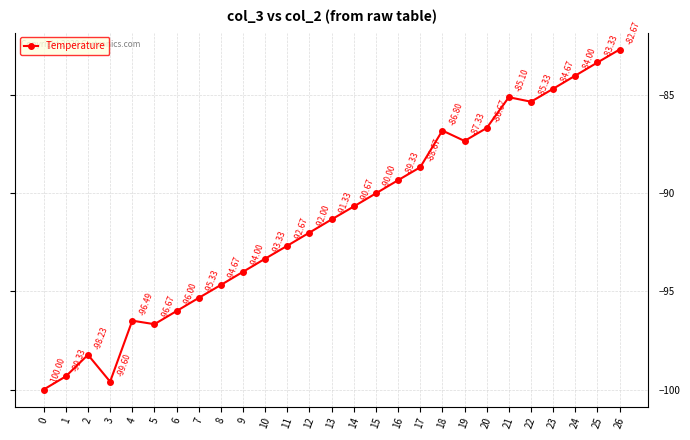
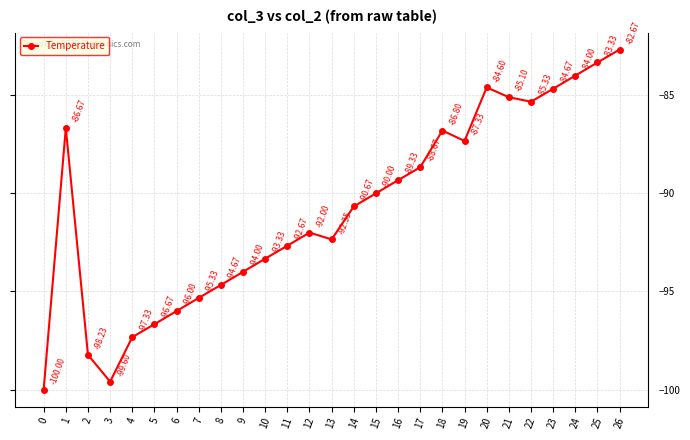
  {
-   "1": -99.33,
+   "1": -86.67,
    "2": -98.23,
    "3": -99.60,
-   "4": -96.49,
-   "13": -91.33,
+   "4": -97.33,
+   "13": -92.35,
    "17": -88.67,
    "18": -86.80,
-   "20": -86.67,
+   "20": -84.60,
    "21": -85.10,
    "26": -82.67
  }
